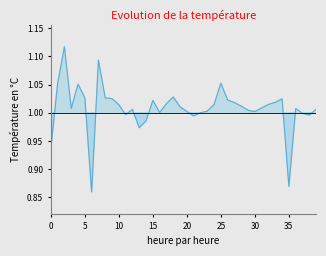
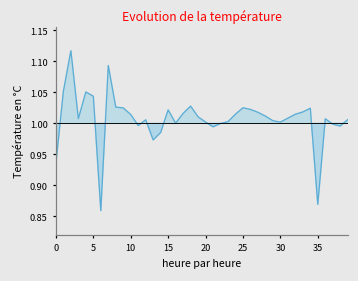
  {
    "0": 0.94,
-   "5": 1.03,
+   "5": 1.04,
    "10": 1.01,
    "15": 1.02,
    "20": 1.00,
-   "25": 1.05,
+   "25": 1.03,
    "30": 1.00,
    "35": 0.87
  }
